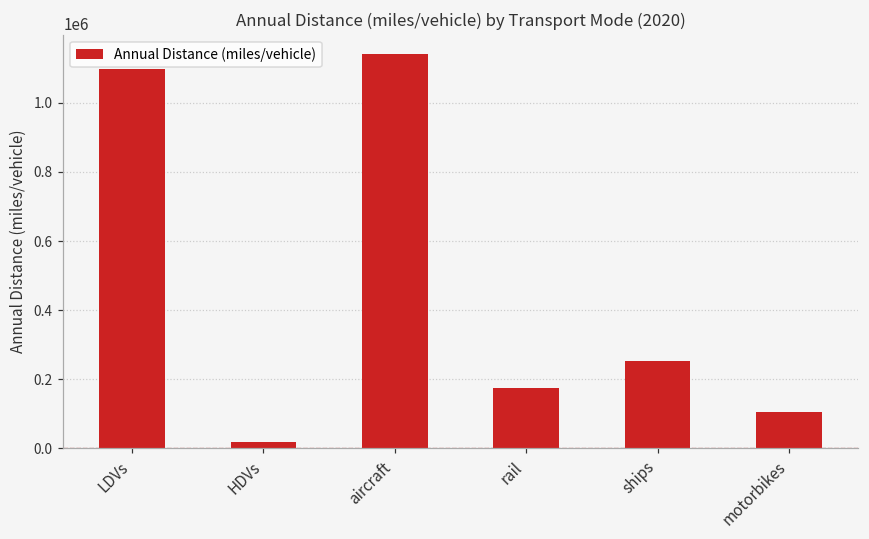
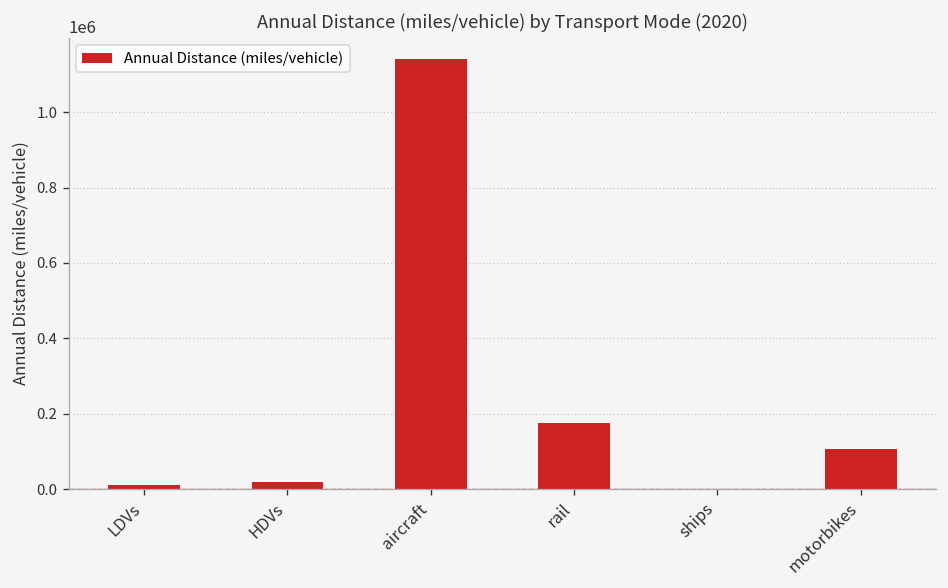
  {
-   "LDVs": 1100000,
+   "LDVs": 10000,
    "HDVs": 20000,
    "aircraft": 1140000,
    "rail": 170000,
-   "ships": 250000,
+   "ships": 0,
    "motorbikes": 110000
  }
